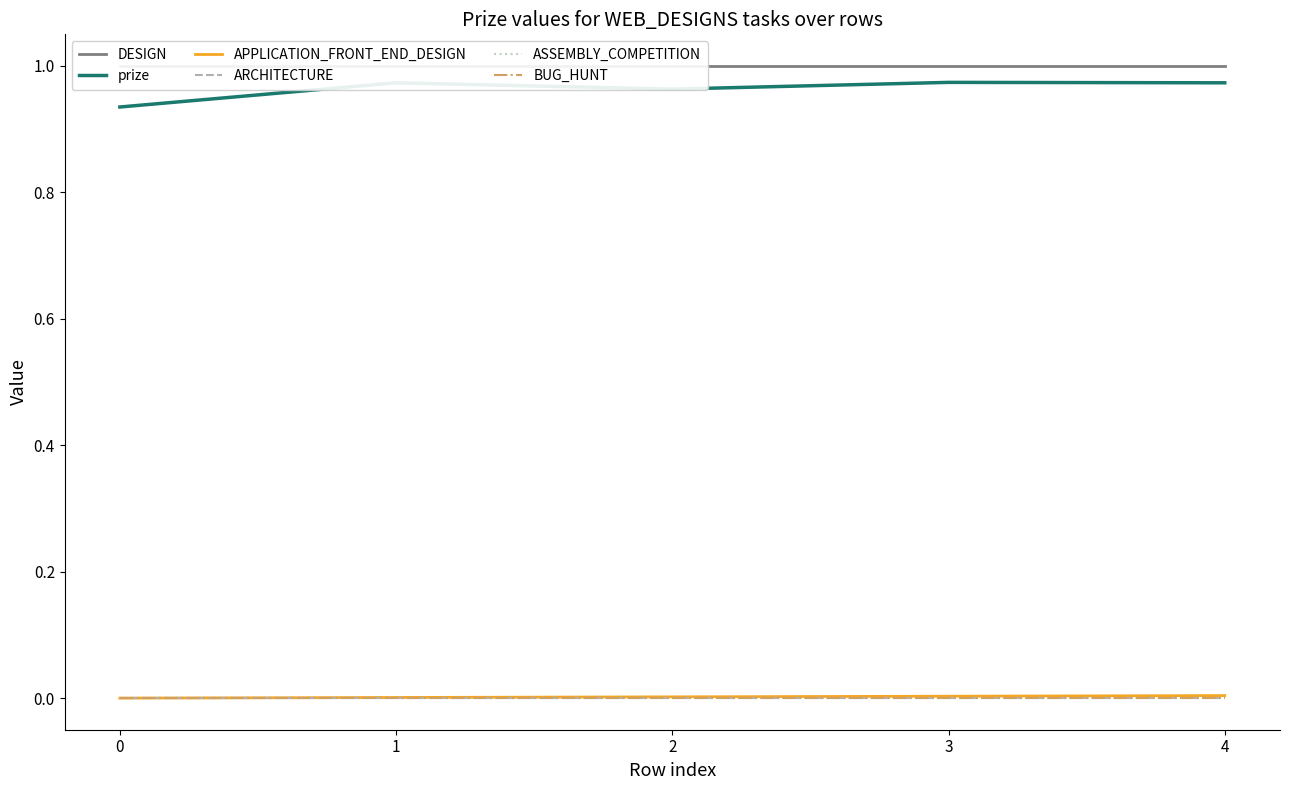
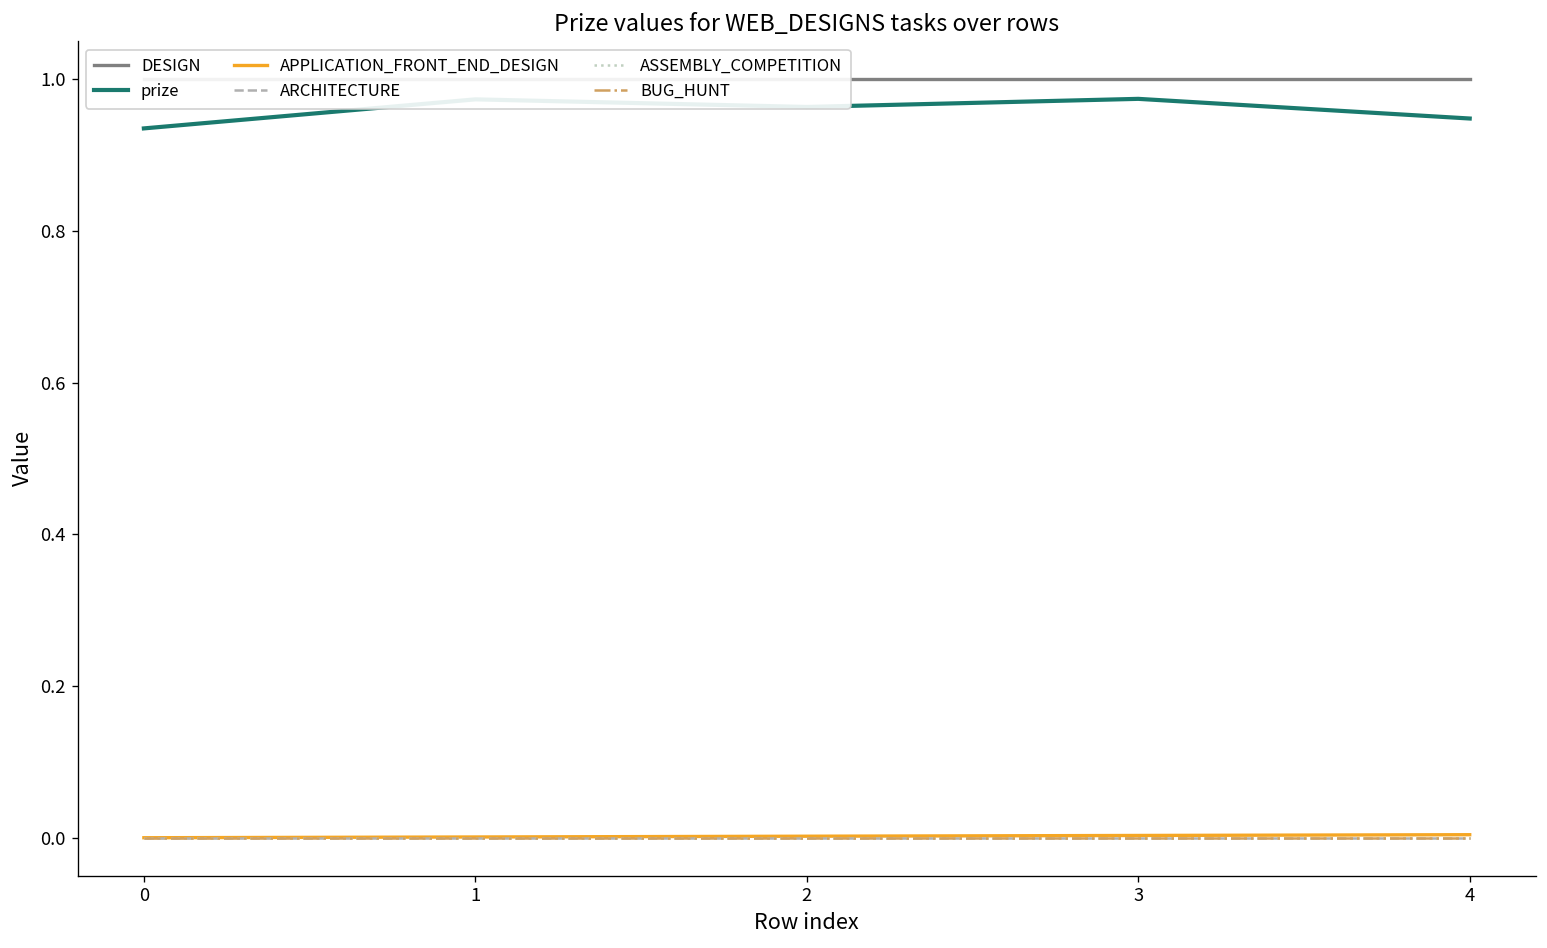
  {
    "DESIGN": {
      "3": 1.00,
      "4": 1.00
    },
    "prize": {
      "0": 0.94,
      "3": 0.97,
-     "4": 0.97
+     "4": 0.95
    }
  }
